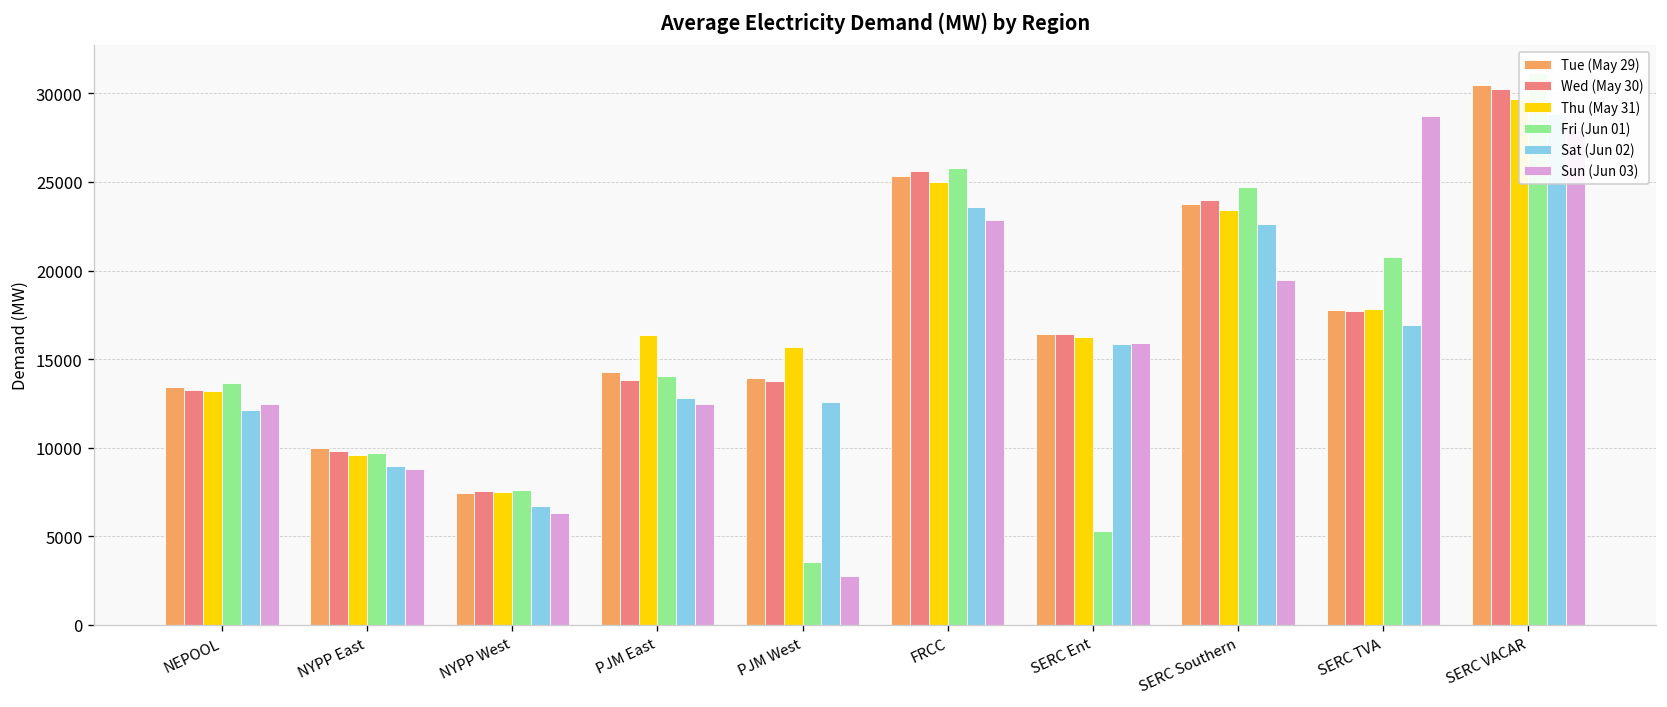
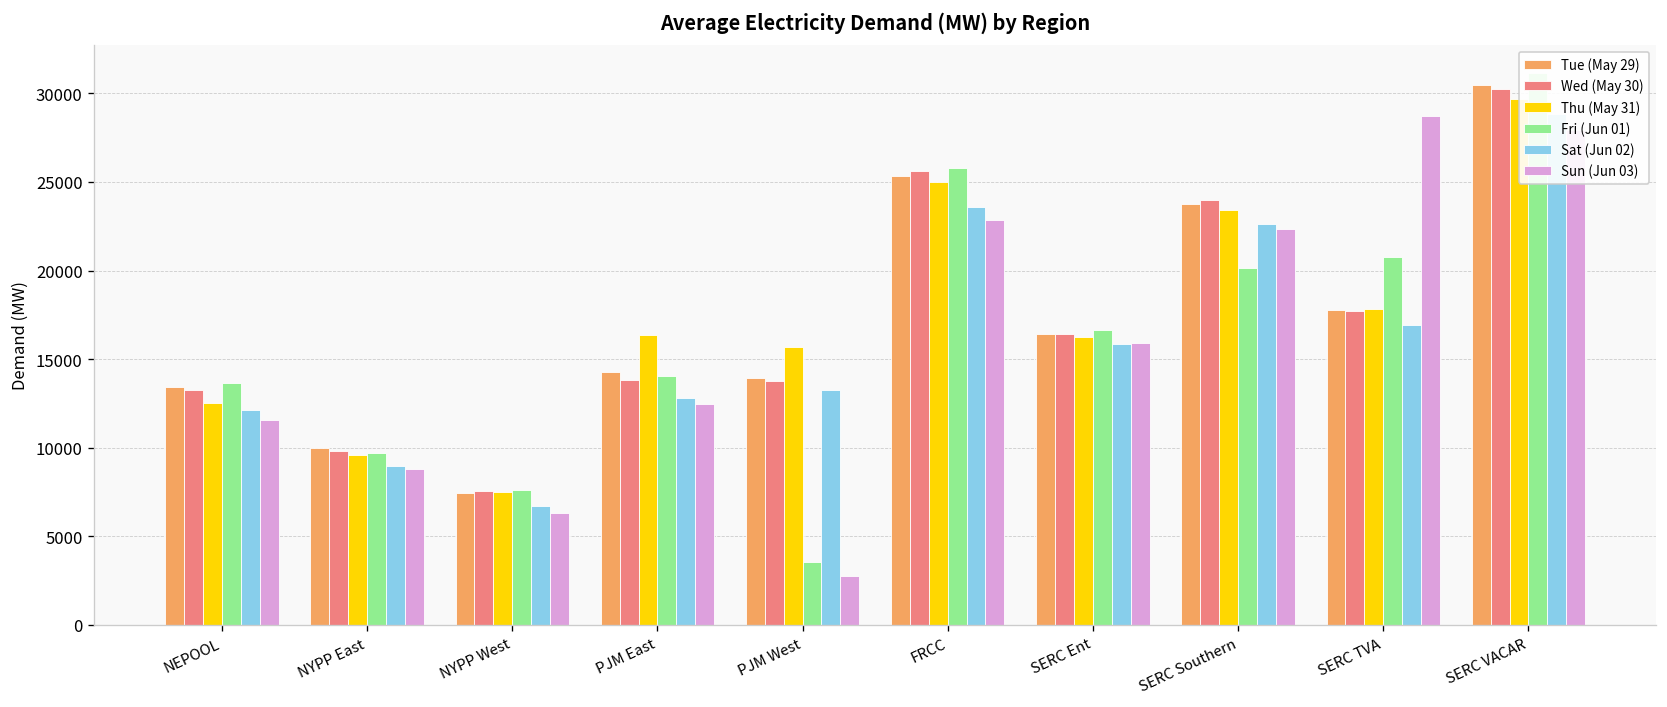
  {
    "Thu (May 31)": {
-     "NEPOOL": 13200,
+     "NEPOOL": 12500,
      "NYPP East": 9600,
      "NYPP West": 7500,
      "PJM East": 16400,
      "PJM West": 15700,
      "FRCC": 25000,
      "SERC Ent": 16300,
      "SERC Southern": 23400,
      "SERC TVA": 17800
    },
    "Fri (Jun 01)": {
      "NEPOOL": 13700,
      "NYPP East": 9700,
      "NYPP West": 7600,
      "PJM East": 14100,
      "PJM West": 3500,
      "FRCC": 25800,
-     "SERC Ent": 5300,
-     "SERC Southern": 24700,
+     "SERC Ent": 16700,
+     "SERC Southern": 20200,
      "SERC TVA": 20800
    },
    "Sat (Jun 02)": {
      "NEPOOL": 12100,
      "NYPP East": 9000,
      "NYPP West": 6700,
      "PJM East": 12800,
-     "PJM West": 12600,
+     "PJM West": 13200,
      "FRCC": 23600,
      "SERC Ent": 15800,
      "SERC Southern": 22600,
      "SERC TVA": 16900
    },
    "Sun (Jun 03)": {
-     "NEPOOL": 12500,
+     "NEPOOL": 11500,
      "NYPP East": 8800,
      "NYPP West": 6300,
      "PJM East": 12500,
      "PJM West": 2700,
      "FRCC": 22900,
      "SERC Ent": 15900,
-     "SERC Southern": 19400,
+     "SERC Southern": 22300,
      "SERC TVA": 28700
    }
  }
